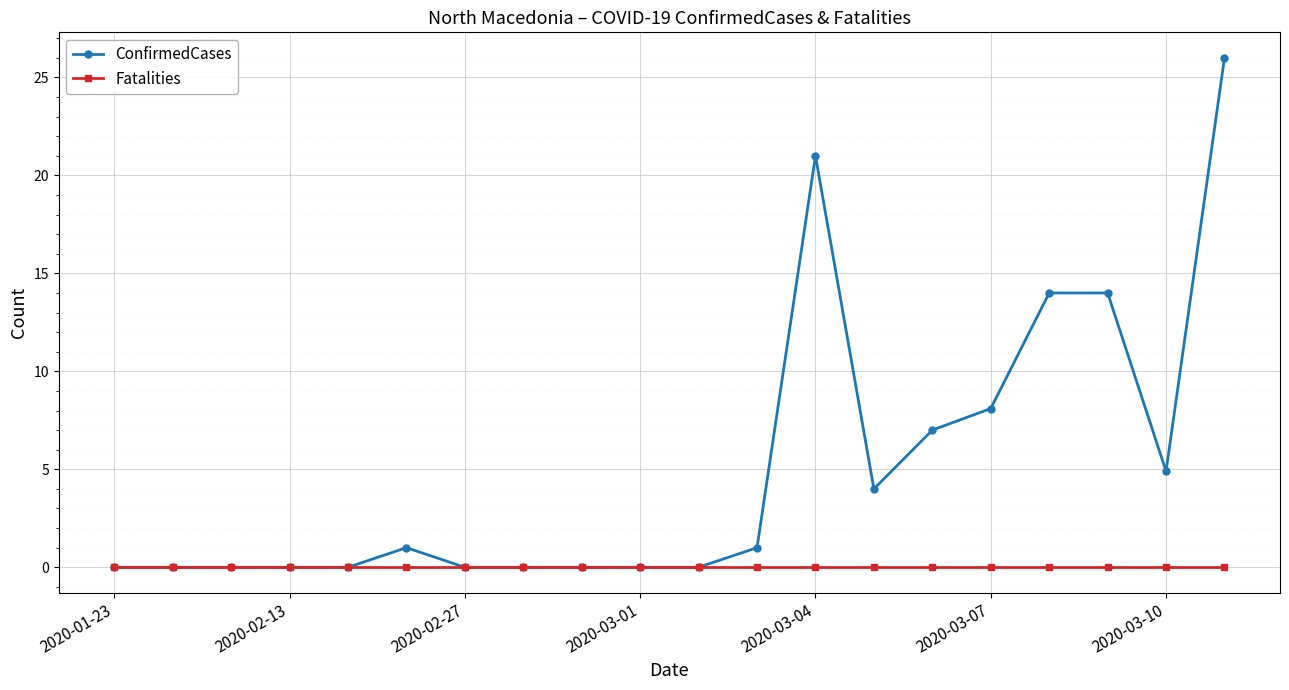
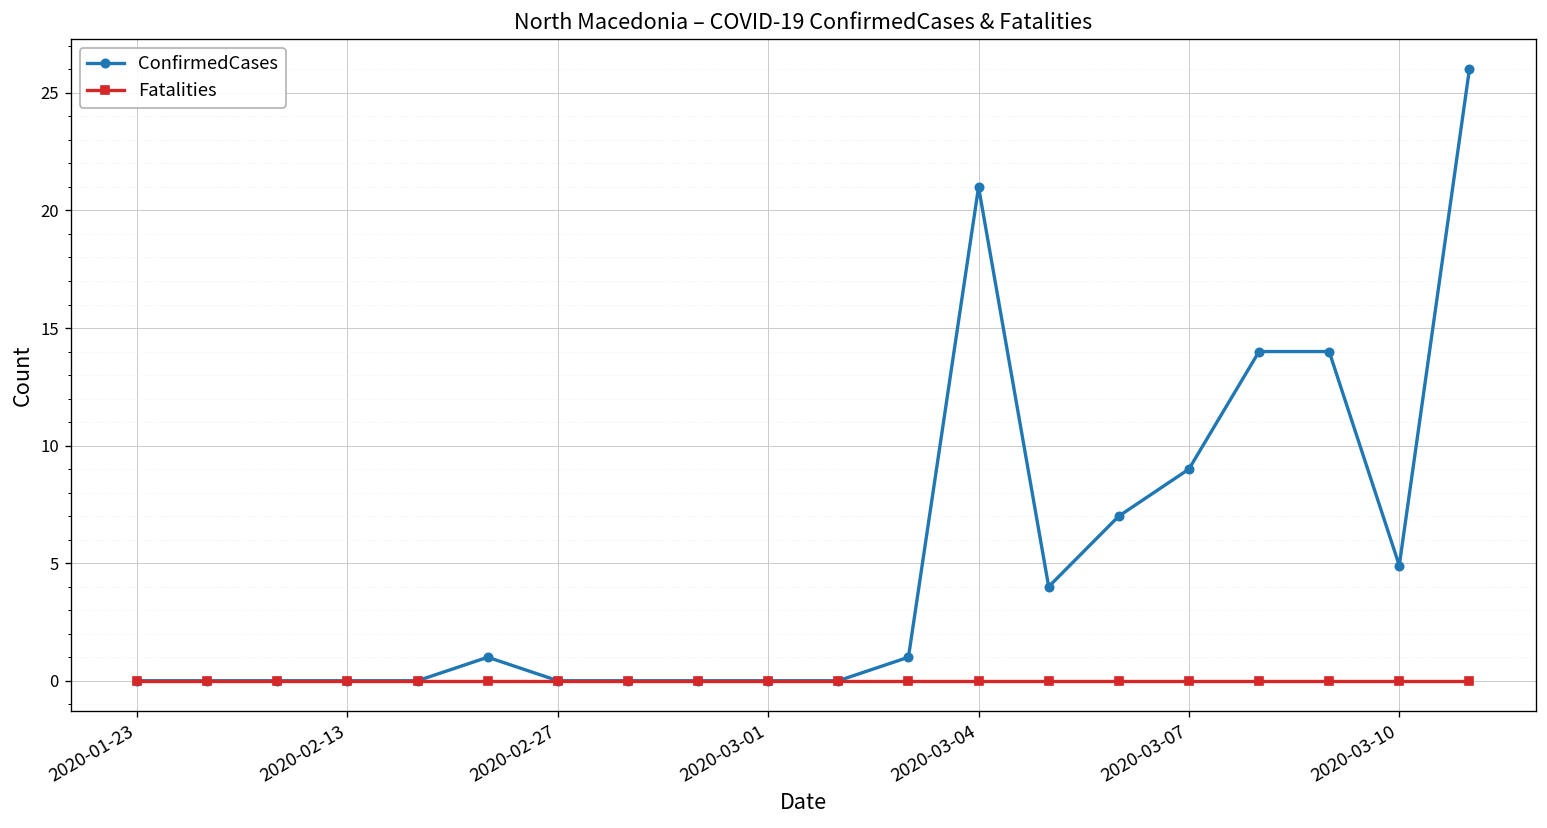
  {
    "ConfirmedCases": {
      "2020-03-04": 21.0,
-     "2020-03-07": 8.1,
+     "2020-03-07": 9.0,
      "2020-03-10": 4.9
    },
    "Fatalities": {
      "2020-03-04": 0.0,
      "2020-03-07": 0.0,
      "2020-03-10": 0.0
    }
  }
